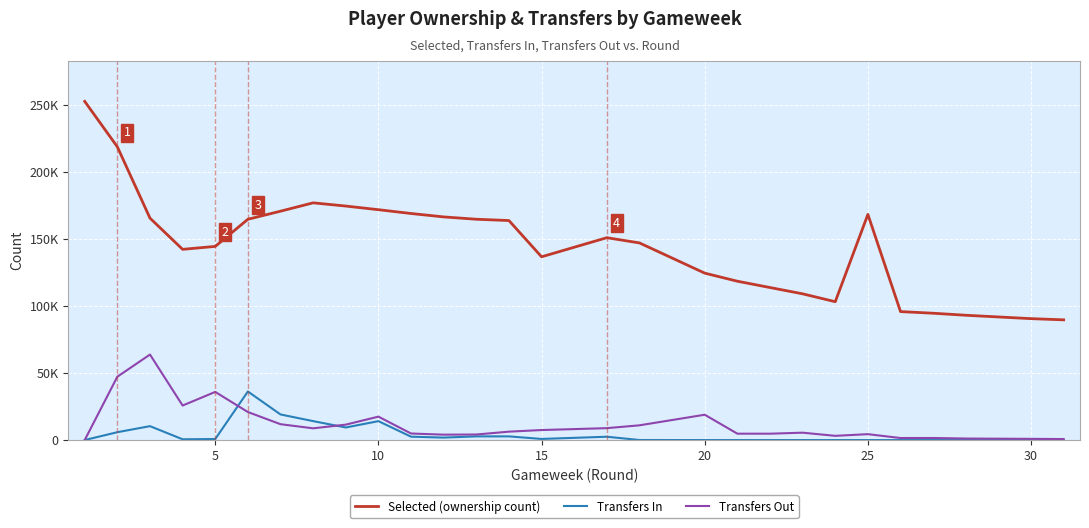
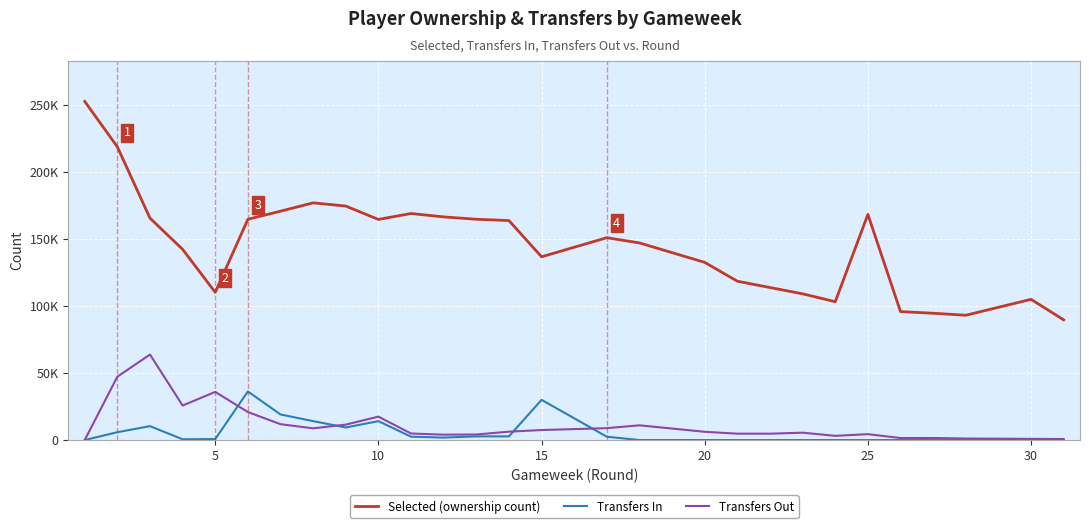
  {
    "Selected (ownership count)": {
-     "5": 144000,
-     "10": 172000,
+     "5": 110000,
+     "10": 165000,
      "15": 137000,
-     "20": 125000,
+     "20": 133000,
      "25": 168000,
-     "30": 91000
+     "30": 105000
    },
    "Transfers In": {
      "5": 1000,
      "10": 14000,
-     "15": 1000,
+     "15": 30000,
      "20": 0,
      "25": 0
    },
    "Transfers Out": {
      "5": 36000,
      "10": 17000,
      "15": 7000,
-     "20": 19000,
+     "20": 6000,
      "25": 4000
    }
  }
